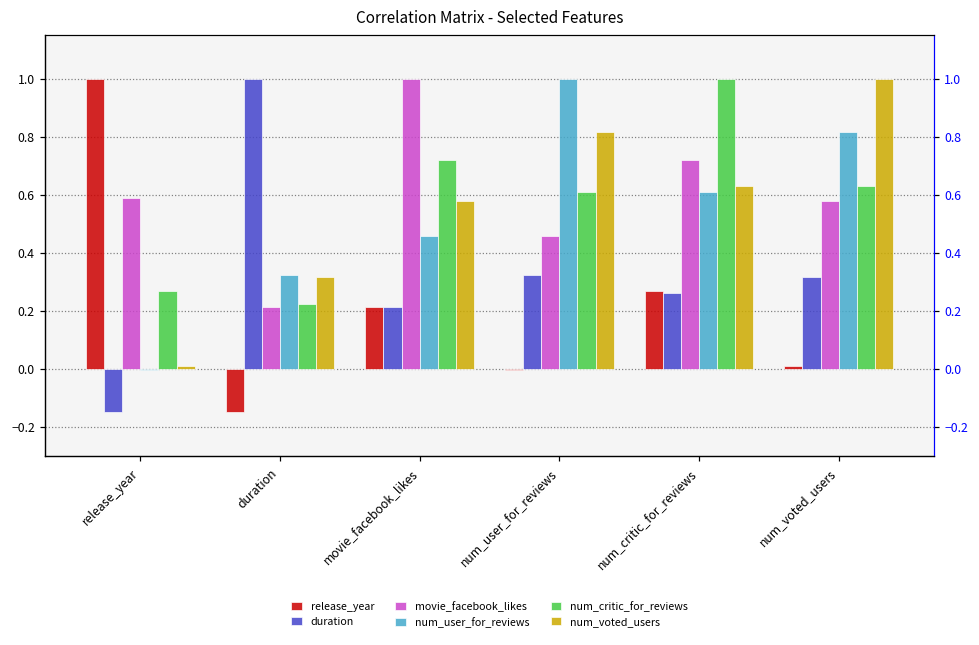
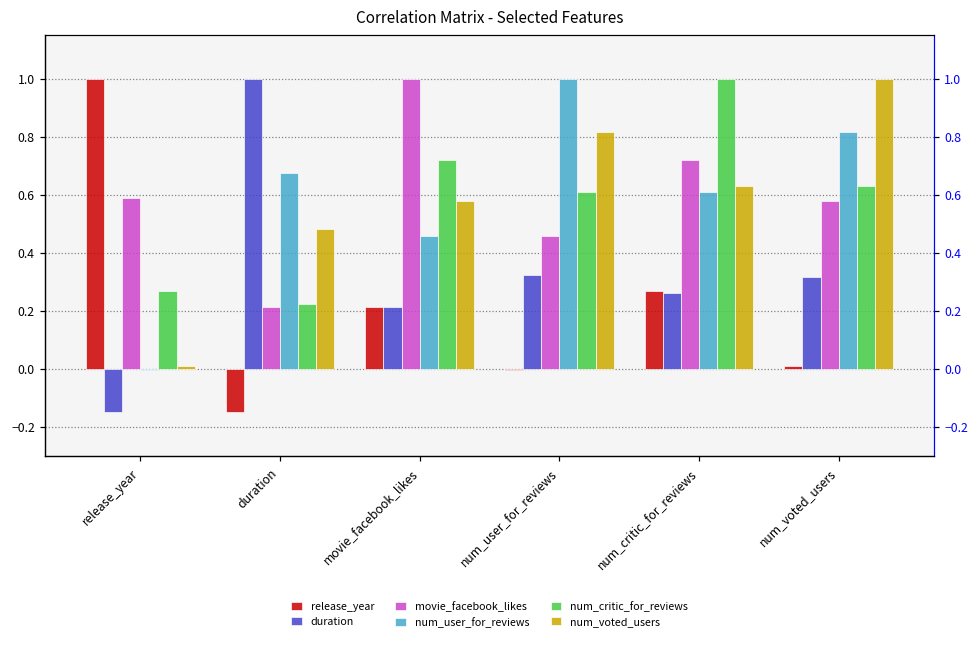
  {
    "release_year": {
      "release_year": 1.00,
      "duration": -0.15,
      "movie_facebook_likes": 0.21,
      "num_critic_for_reviews": 0.27,
      "num_voted_users": 0.01
    },
    "duration": {
      "release_year": -0.15,
      "duration": 1.00,
      "movie_facebook_likes": 0.21,
      "num_user_for_reviews": 0.33,
      "num_critic_for_reviews": 0.26,
      "num_voted_users": 0.32
    },
    "movie_facebook_likes": {
      "release_year": 0.59,
      "duration": 0.21,
      "movie_facebook_likes": 1.00,
      "num_user_for_reviews": 0.46,
      "num_critic_for_reviews": 0.72,
      "num_voted_users": 0.58
    },
    "num_user_for_reviews": {
-     "duration": 0.33,
+     "duration": 0.67,
      "movie_facebook_likes": 0.46,
      "num_user_for_reviews": 1.00,
      "num_critic_for_reviews": 0.61,
      "num_voted_users": 0.82
    },
    "num_critic_for_reviews": {
      "release_year": 0.27,
      "duration": 0.22,
      "movie_facebook_likes": 0.72,
      "num_user_for_reviews": 0.61,
      "num_critic_for_reviews": 1.00,
      "num_voted_users": 0.63
    },
    "num_voted_users": {
      "release_year": 0.01,
-     "duration": 0.32,
+     "duration": 0.48,
      "movie_facebook_likes": 0.58,
      "num_user_for_reviews": 0.82,
      "num_critic_for_reviews": 0.63,
      "num_voted_users": 1.00
    }
  }
